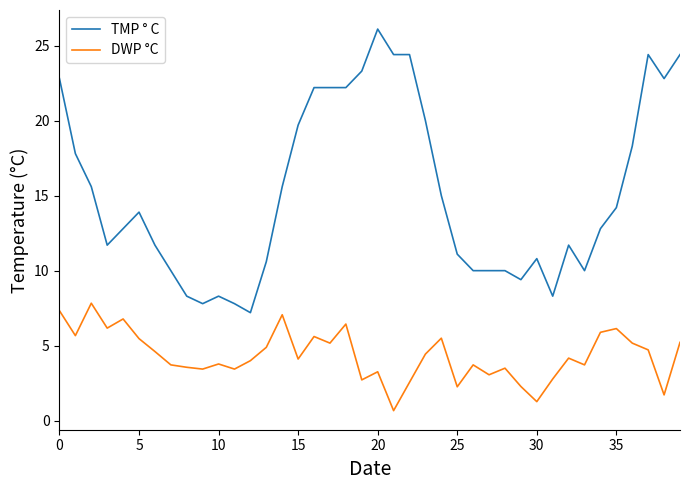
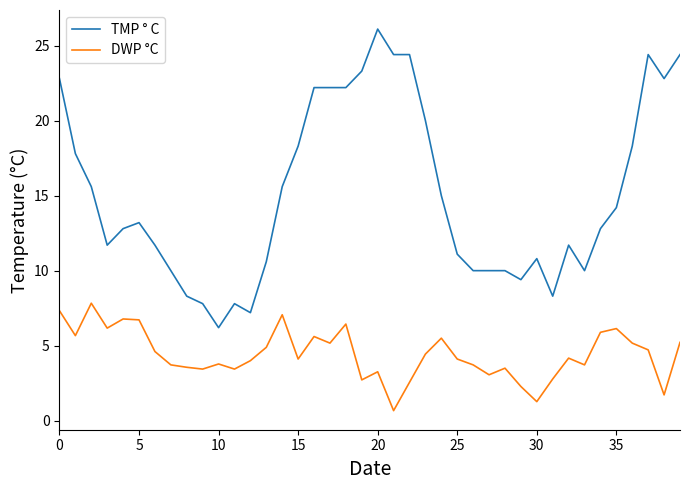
  {
    "TMP ° C": {
      "0": 22.8,
-     "5": 13.9,
-     "10": 8.3,
-     "15": 19.7,
+     "5": 13.2,
+     "10": 6.2,
+     "15": 18.3,
      "20": 26.1,
      "25": 11.1,
      "30": 10.8,
      "35": 14.2
    },
    "DWP °C": {
      "0": 7.3,
-     "5": 5.5,
+     "5": 6.7,
      "10": 3.8,
      "15": 4.1,
      "20": 3.3,
-     "25": 2.3,
+     "25": 4.1,
      "30": 1.3,
      "35": 6.1
    }
  }
